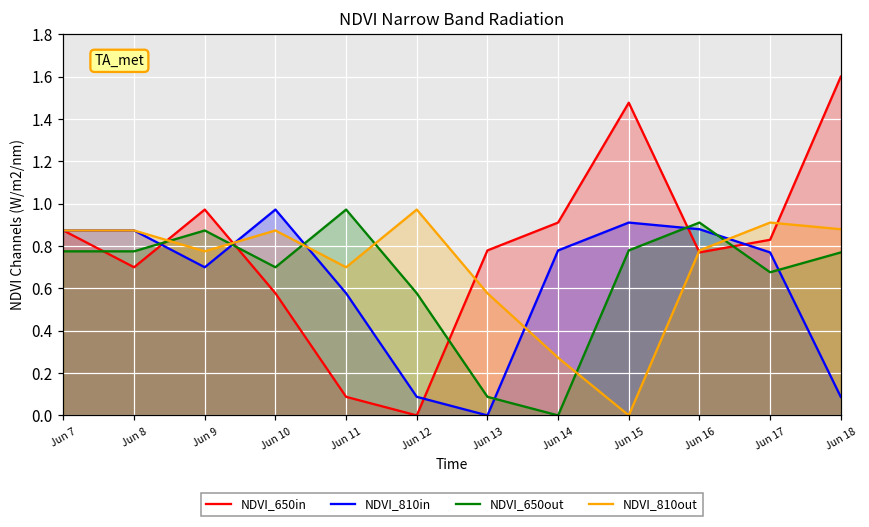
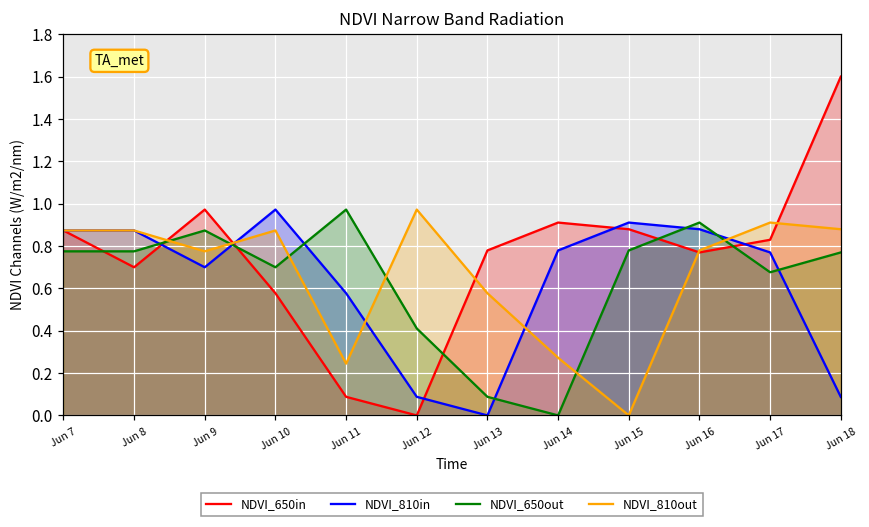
  {
    "NDVI_650in": {
      "Jun 8": 0.70,
      "Jun 9": 0.97,
      "Jun 10": 0.58,
      "Jun 11": 0.09,
      "Jun 12": 0.00,
      "Jun 13": 0.78,
      "Jun 14": 0.91,
-     "Jun 15": 1.48,
+     "Jun 15": 0.88,
      "Jun 17": 0.83,
      "Jun 18": 1.60
    },
    "NDVI_810in": {
      "Jun 9": 0.70,
      "Jun 10": 0.97,
      "Jun 11": 0.58,
      "Jun 12": 0.09,
      "Jun 13": 0.00,
      "Jun 14": 0.78,
      "Jun 15": 0.91,
      "Jun 16": 0.88,
      "Jun 17": 0.77,
      "Jun 18": 0.09
    },
    "NDVI_650out": {
      "Jun 7": 0.78,
      "Jun 8": 0.78,
      "Jun 9": 0.87,
      "Jun 10": 0.70,
      "Jun 11": 0.97,
-     "Jun 12": 0.58,
+     "Jun 12": 0.41,
      "Jun 13": 0.09,
      "Jun 14": 0.00,
      "Jun 15": 0.78,
      "Jun 16": 0.91,
      "Jun 17": 0.68,
      "Jun 18": 0.77
    },
    "NDVI_810out": {
      "Jun 9": 0.78,
      "Jun 10": 0.87,
-     "Jun 11": 0.70,
+     "Jun 11": 0.24,
      "Jun 12": 0.97,
      "Jun 13": 0.58,
      "Jun 14": 0.27,
      "Jun 15": 0.00,
      "Jun 17": 0.91,
      "Jun 18": 0.88
    }
  }
